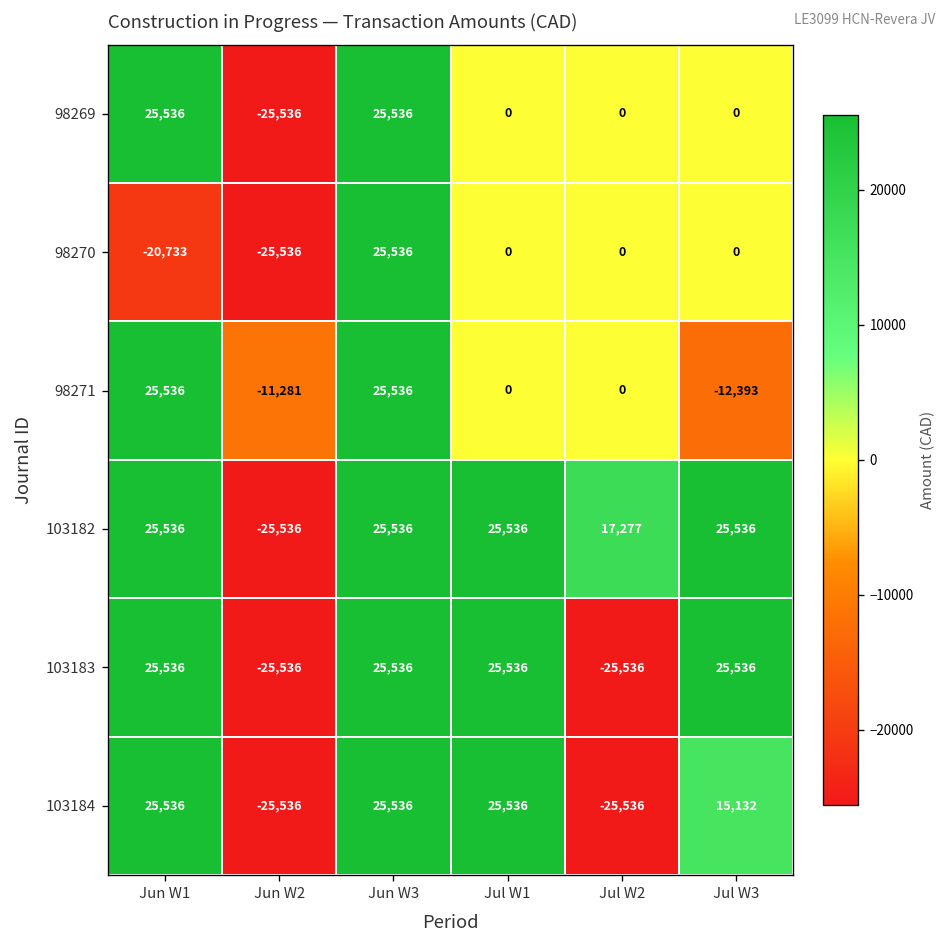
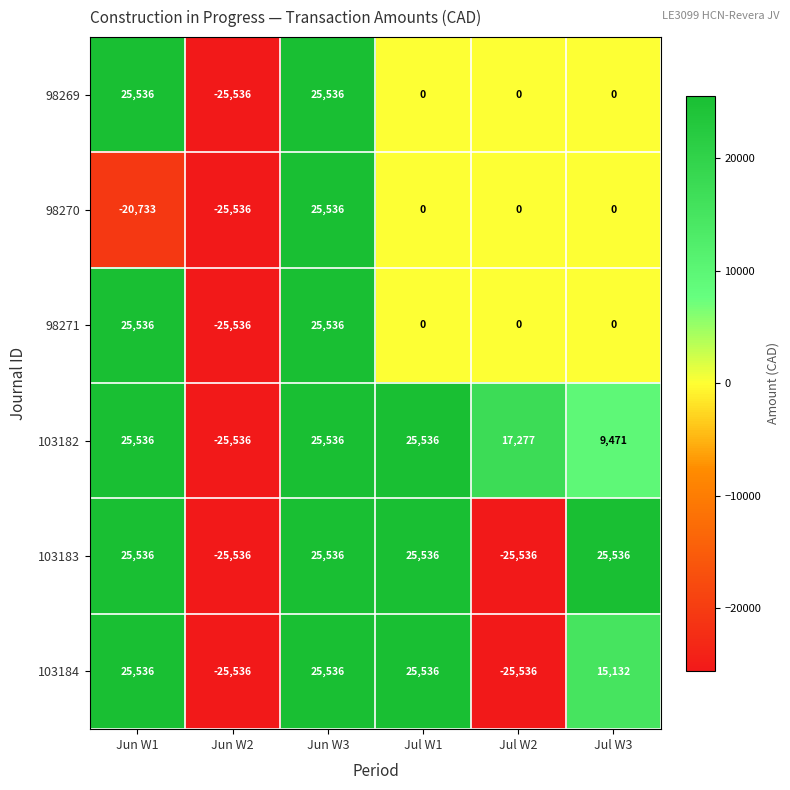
  {
    "98269": {
      "Jun W1": "25,536",
      "Jun W2": "-25,536",
      "Jun W3": "25,536",
      "Jul W1": "0",
      "Jul W2": "0",
      "Jul W3": "0"
    },
    "98270": {
      "Jun W1": "-20,733",
      "Jun W2": "-25,536",
      "Jun W3": "25,536",
      "Jul W1": "0",
      "Jul W2": "0",
      "Jul W3": "0"
    },
    "98271": {
      "Jun W1": "25,536",
-     "Jun W2": "-11,281",
+     "Jun W2": "-25,536",
      "Jun W3": "25,536",
      "Jul W1": "0",
      "Jul W2": "0",
-     "Jul W3": "-12,393"
+     "Jul W3": "0"
    },
    "103182": {
      "Jun W1": "25,536",
      "Jun W2": "-25,536",
      "Jun W3": "25,536",
      "Jul W1": "25,536",
      "Jul W2": "17,277",
-     "Jul W3": "25,536"
+     "Jul W3": "9,471"
    },
    "103183": {
      "Jun W1": "25,536",
      "Jun W2": "-25,536",
      "Jun W3": "25,536",
      "Jul W1": "25,536",
      "Jul W2": "-25,536",
      "Jul W3": "25,536"
    },
    "103184": {
      "Jun W1": "25,536",
      "Jun W2": "-25,536",
      "Jun W3": "25,536",
      "Jul W1": "25,536",
      "Jul W2": "-25,536",
      "Jul W3": "15,132"
    }
  }
